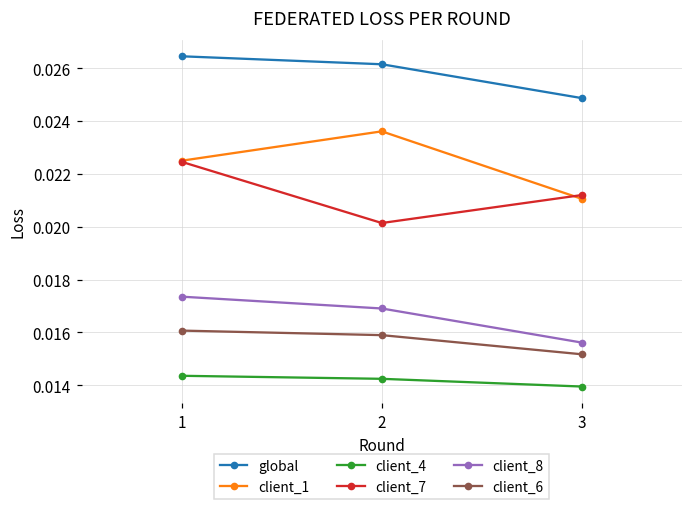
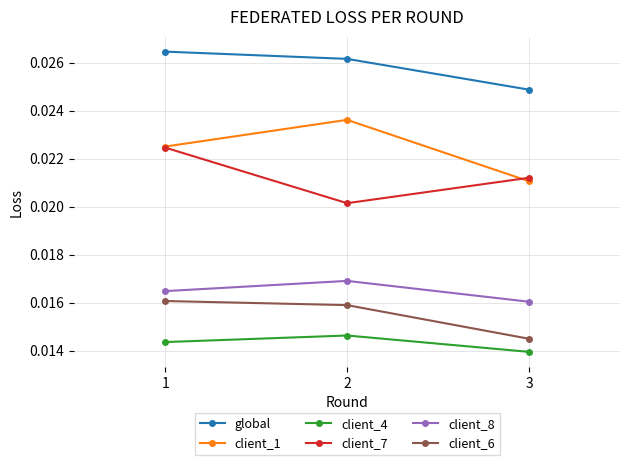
  {
    "global": {
      "1": 0.0265,
      "2": 0.0262,
      "3": 0.0249
    },
    "client_1": {
      "2": 0.0236,
      "3": 0.0211
    },
    "client_4": {
      "1": 0.0144,
-     "2": 0.0142,
+     "2": 0.0146,
      "3": 0.0140
    },
    "client_7": {
      "2": 0.0201,
      "3": 0.0212
    },
    "client_8": {
-     "1": 0.0174,
+     "1": 0.0165,
      "2": 0.0169,
-     "3": 0.0156
+     "3": 0.0160
    },
    "client_6": {
      "1": 0.0161,
      "2": 0.0159,
-     "3": 0.0152
+     "3": 0.0145
    }
  }
